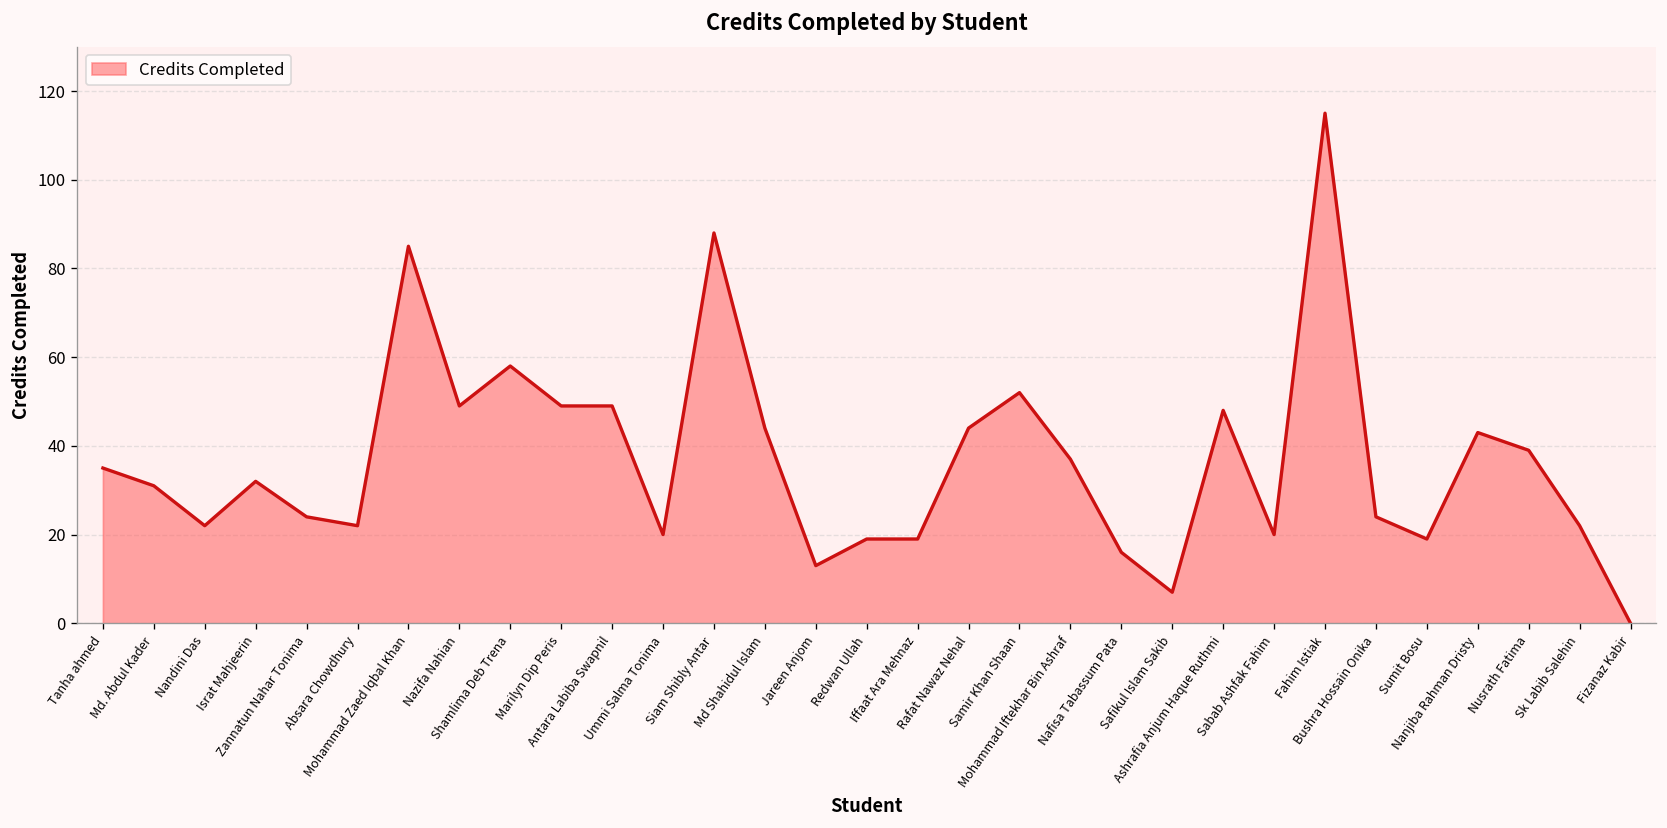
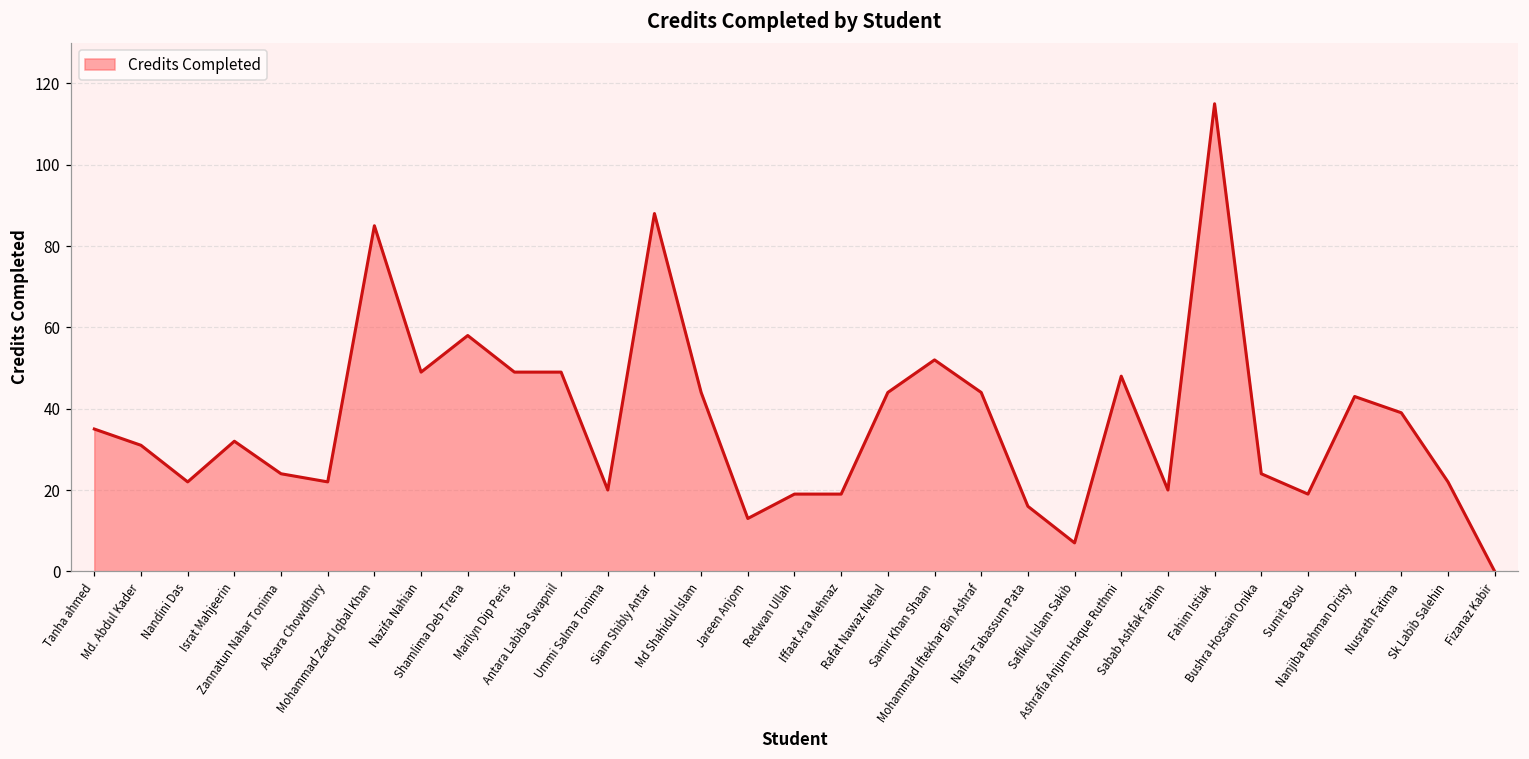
  {
    "Tanha ahmed": 35,
    "Md. Abdul Kader": 31,
    "Nandini Das": 22,
    "Israt Mahjeerin": 32,
    "Zannatun Nahar Tonima": 24,
    "Absara Chowdhury": 22,
    "Mohammad Zaed Iqbal Khan": 85,
    "Nazifa Nahian": 49,
    "Shamlima Deb Trena": 58,
    "Marilyn Dip Peris": 49,
    "Antara Labiba Swapnil": 49,
    "Ummi Salma Tonima": 20,
    "Siam Shibly Antar": 88,
    "Md Shahidul Islam": 44,
    "Jareen Anjom": 13,
    "Redwan Ullah": 19,
    "Iffaat Ara Mehnaz": 19,
    "Rafat Nawaz Nehal": 44,
    "Samir Khan Shaan": 52,
-   "Mohammad Iftekhar Bin Ashraf": 37,
+   "Mohammad Iftekhar Bin Ashraf": 44,
    "Nafisa Tabassum Pata": 16,
    "Safikul Islam Sakib": 7,
    "Ashrafia Anjum Haque Ruthmi": 48,
    "Sabab Ashfak Fahim": 20,
    "Fahim Istiak": 115,
    "Bushra Hossain Onika": 24,
    "Sumit Bosu": 19,
    "Nanjiba Rahman Dristy": 43,
    "Nusrath Fatima": 39,
    "Sk Labib Salehin": 22,
    "Fizanaz Kabir": 0
  }
